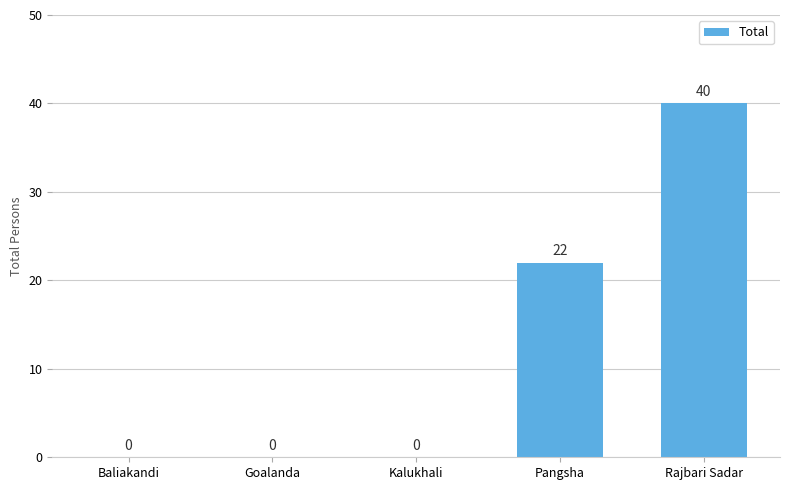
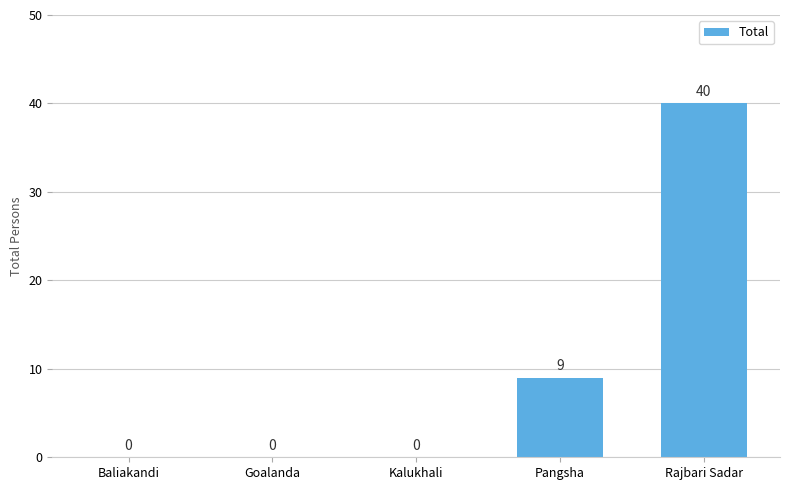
  {
    "Baliakandi": 0,
    "Goalanda": 0,
    "Kalukhali": 0,
-   "Pangsha": 22,
+   "Pangsha": 9,
    "Rajbari Sadar": 40
  }
